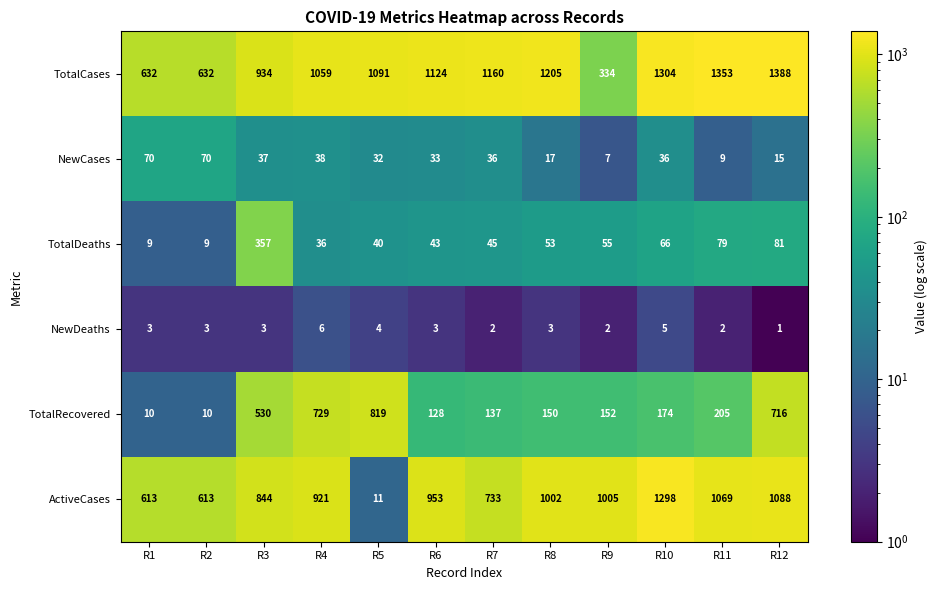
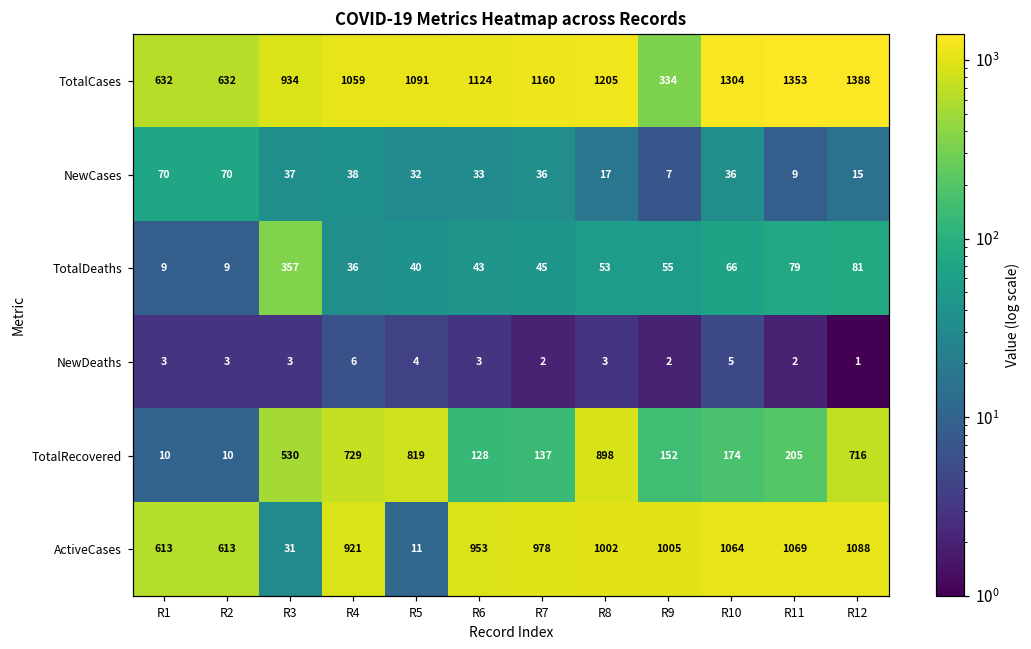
  {
    "TotalCases": {
      "R1": 632,
      "R2": 632,
      "R3": 934,
      "R4": 1059,
      "R5": 1091,
      "R6": 1124,
      "R7": 1160,
      "R8": 1205,
      "R9": 334,
      "R10": 1304,
      "R11": 1353,
      "R12": 1388
    },
    "NewCases": {
      "R1": 70,
      "R2": 70,
      "R3": 37,
      "R4": 38,
      "R5": 32,
      "R6": 33,
      "R7": 36,
      "R8": 17,
      "R9": 7,
      "R10": 36,
      "R11": 9,
      "R12": 15
    },
    "TotalDeaths": {
      "R1": 9,
      "R2": 9,
      "R3": 357,
      "R4": 36,
      "R5": 40,
      "R6": 43,
      "R7": 45,
      "R8": 53,
      "R9": 55,
      "R10": 66,
      "R11": 79,
      "R12": 81
    },
    "NewDeaths": {
      "R1": 3,
      "R2": 3,
      "R3": 3,
      "R4": 6,
      "R5": 4,
      "R6": 3,
      "R7": 2,
      "R8": 3,
      "R9": 2,
      "R10": 5,
      "R11": 2,
      "R12": 1
    },
    "TotalRecovered": {
      "R1": 10,
      "R2": 10,
      "R3": 530,
      "R4": 729,
      "R5": 819,
      "R6": 128,
      "R7": 137,
-     "R8": 150,
+     "R8": 898,
      "R9": 152,
      "R10": 174,
      "R11": 205,
      "R12": 716
    },
    "ActiveCases": {
      "R1": 613,
      "R2": 613,
-     "R3": 844,
+     "R3": 31,
      "R4": 921,
      "R5": 11,
      "R6": 953,
-     "R7": 733,
+     "R7": 978,
      "R8": 1002,
      "R9": 1005,
-     "R10": 1298,
+     "R10": 1064,
      "R11": 1069,
      "R12": 1088
    }
  }
